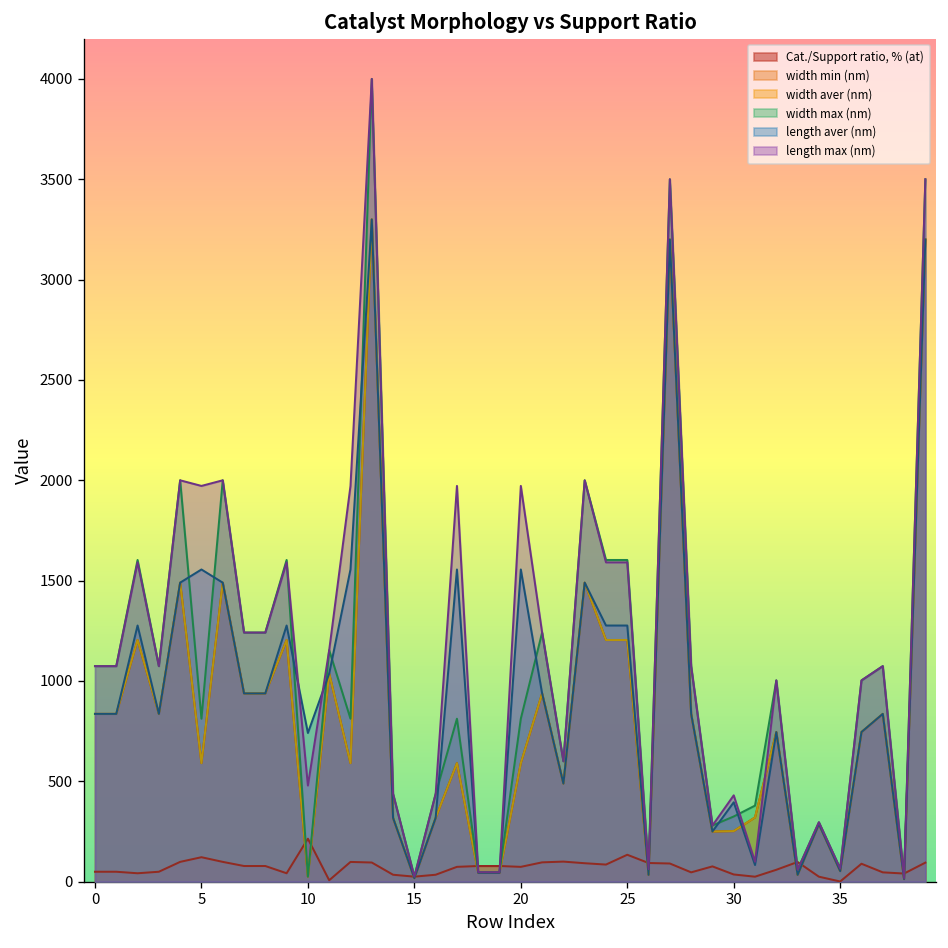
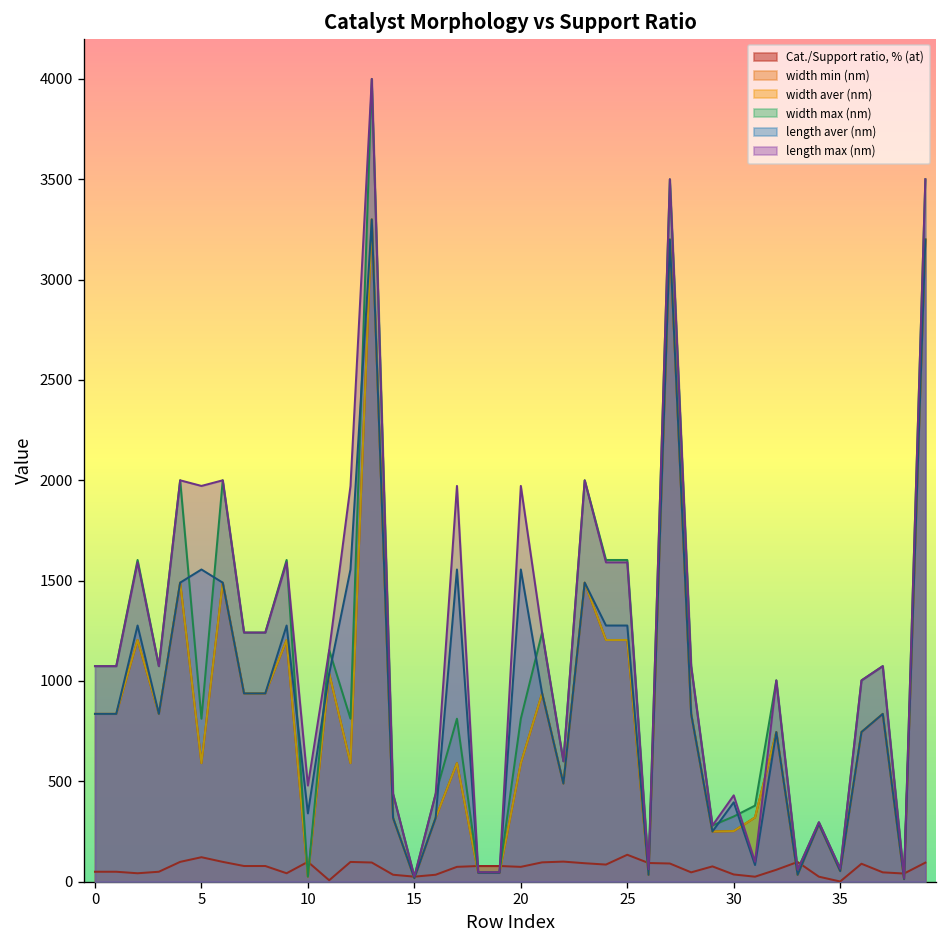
  {
    "Cat./Support ratio, % (at)": {
      "0": 50,
      "5": 120,
-     "10": 210,
+     "10": 100,
      "20": 70,
      "25": 130,
      "30": 40,
      "35": 0
    },
    "width aver (nm)": {
      "5": 590,
      "20": 590,
      "25": 1200,
      "30": 250
    },
    "width max (nm)": {
      "5": 810,
      "20": 810,
      "30": 320
    },
    "length aver (nm)": {
      "5": 1560,
-     "10": 740,
+     "10": 340,
      "20": 1560,
      "25": 1280,
      "30": 400
    },
    "length max (nm)": {
      "5": 1970,
      "10": 480,
      "20": 1970,
      "30": 430
    }
  }
